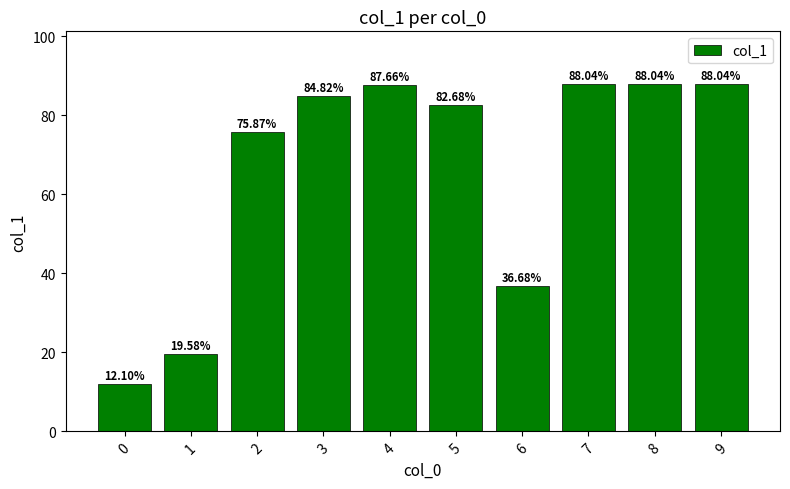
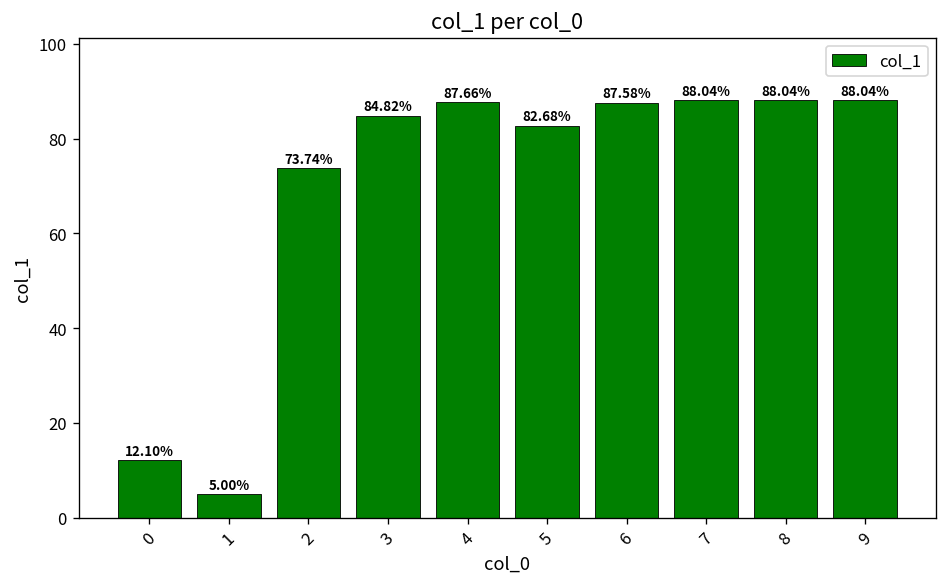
  {
    "0": "12.10%",
-   "1": "19.58%",
-   "2": "75.87%",
+   "1": "5.00%",
+   "2": "73.74%",
    "3": "84.82%",
    "4": "87.66%",
    "5": "82.68%",
-   "6": "36.68%",
+   "6": "87.58%",
    "7": "88.04%",
    "8": "88.04%",
    "9": "88.04%"
  }
